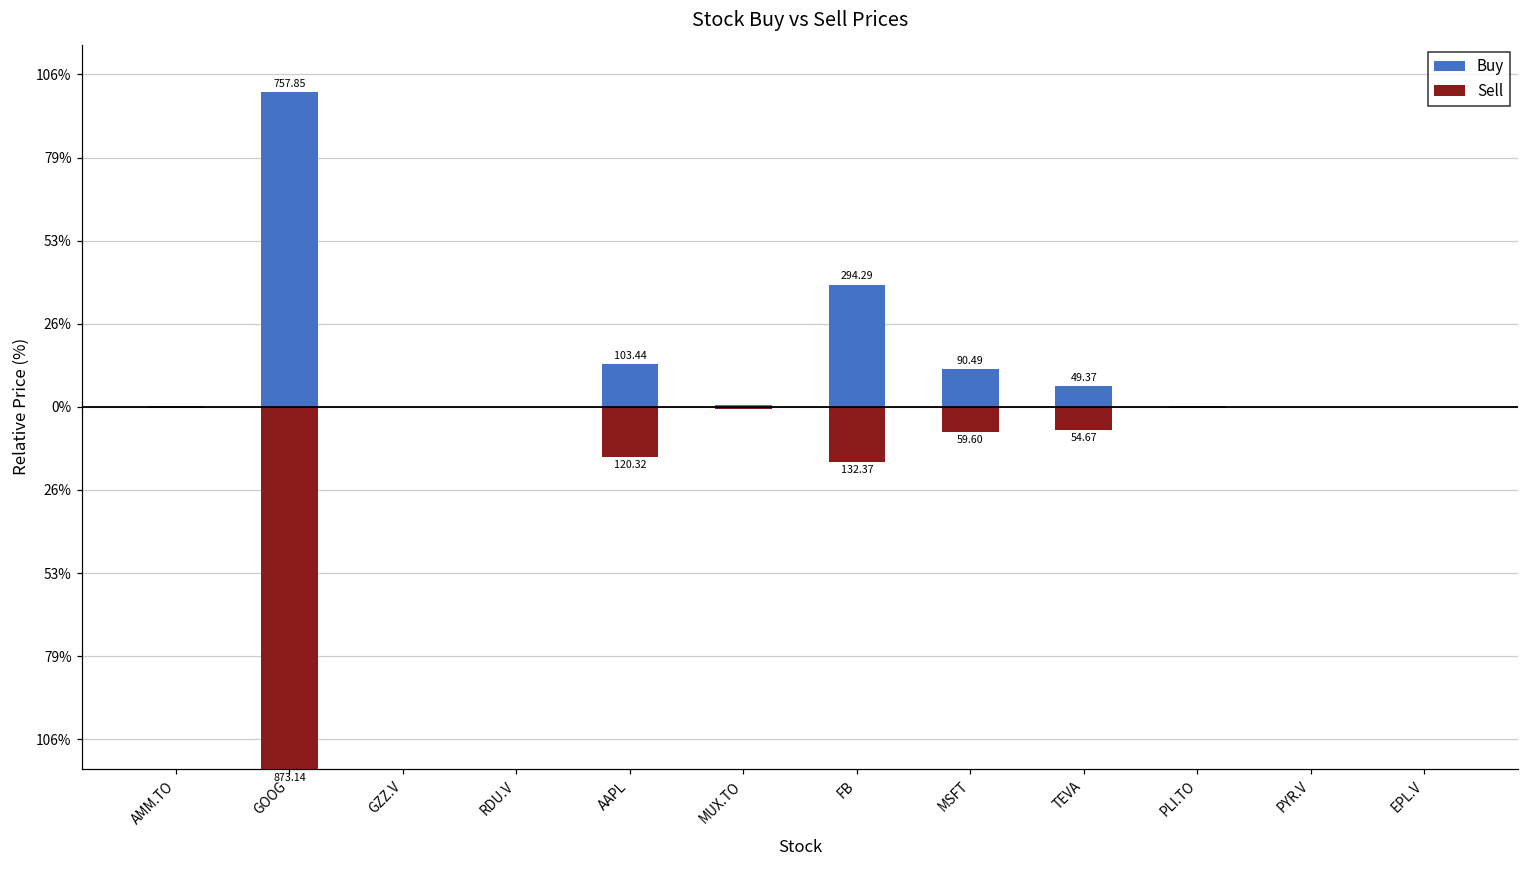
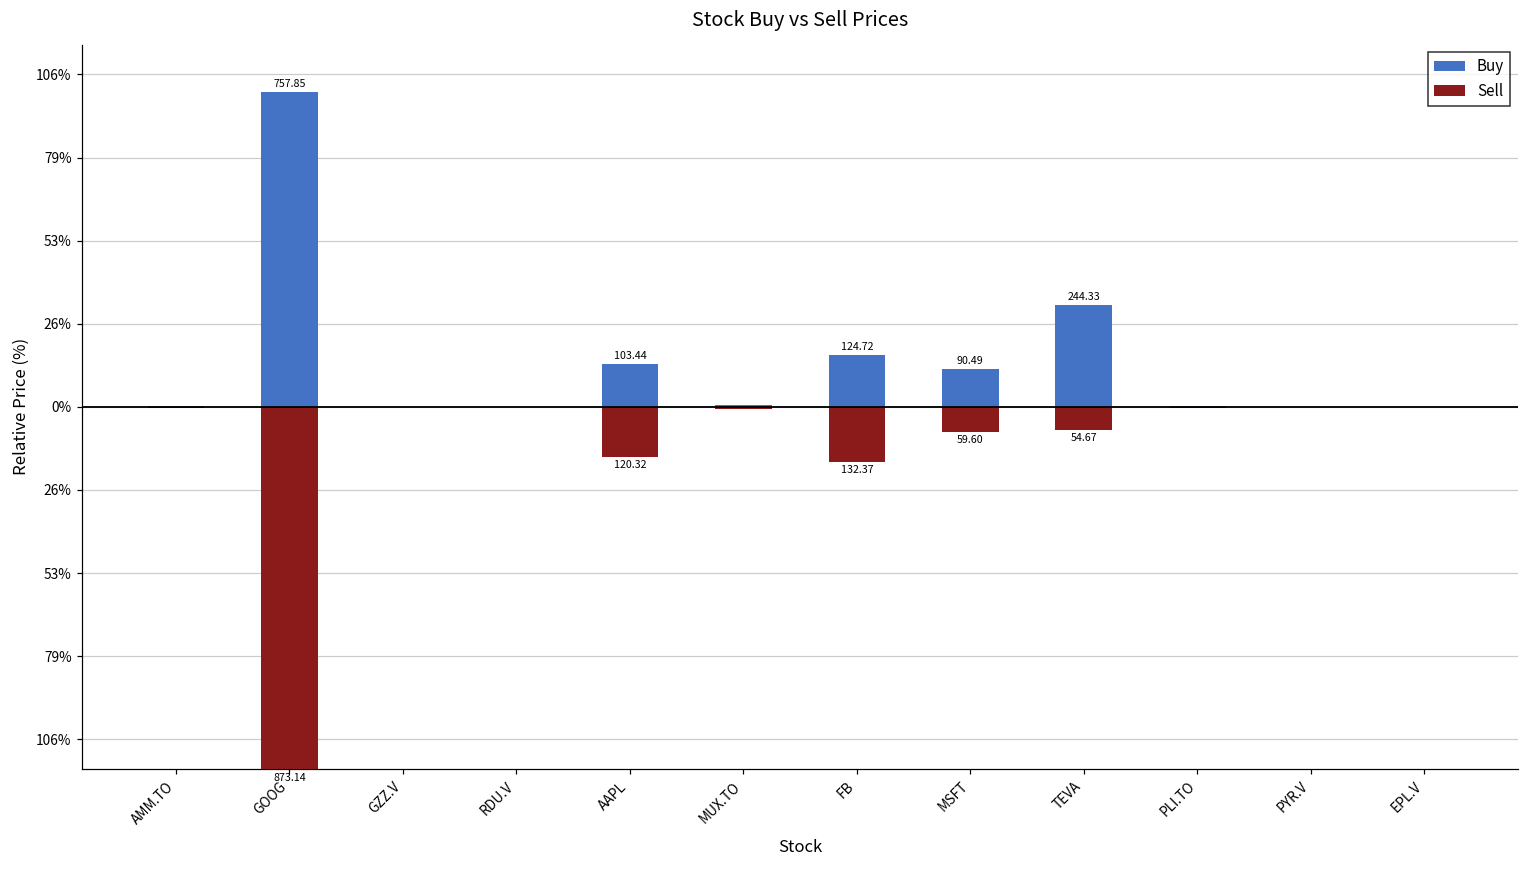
  {
    "Buy": {
      "GOOG": 757.85,
      "AAPL": 103.44,
-     "FB": 294.29,
+     "FB": 124.72,
      "MSFT": 90.49,
-     "TEVA": 49.37
+     "TEVA": 244.33
    }
  }
